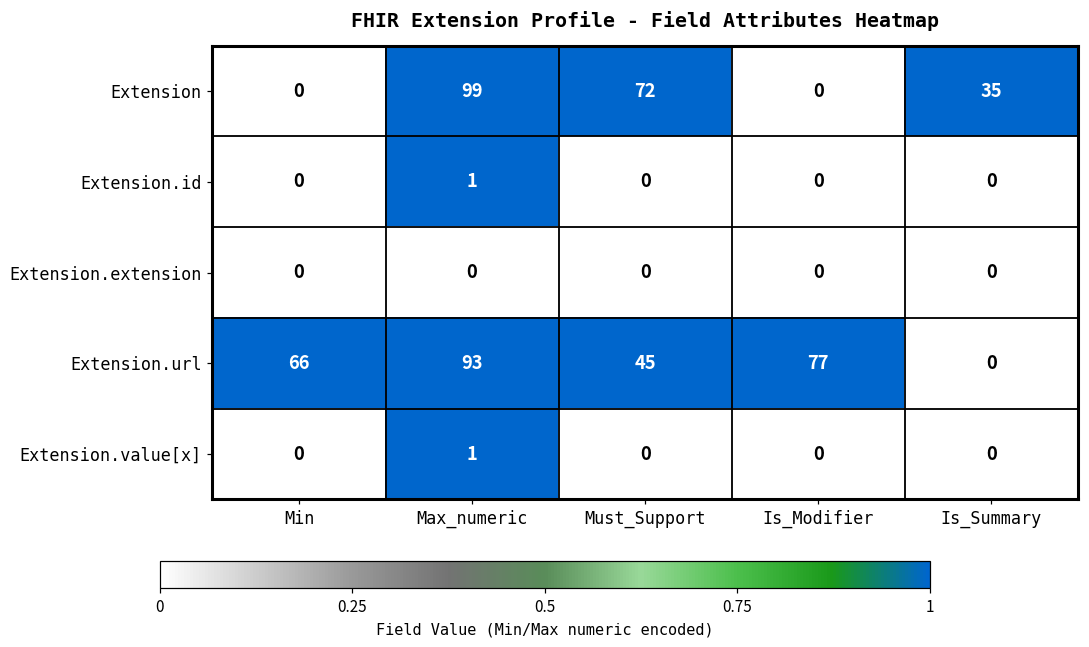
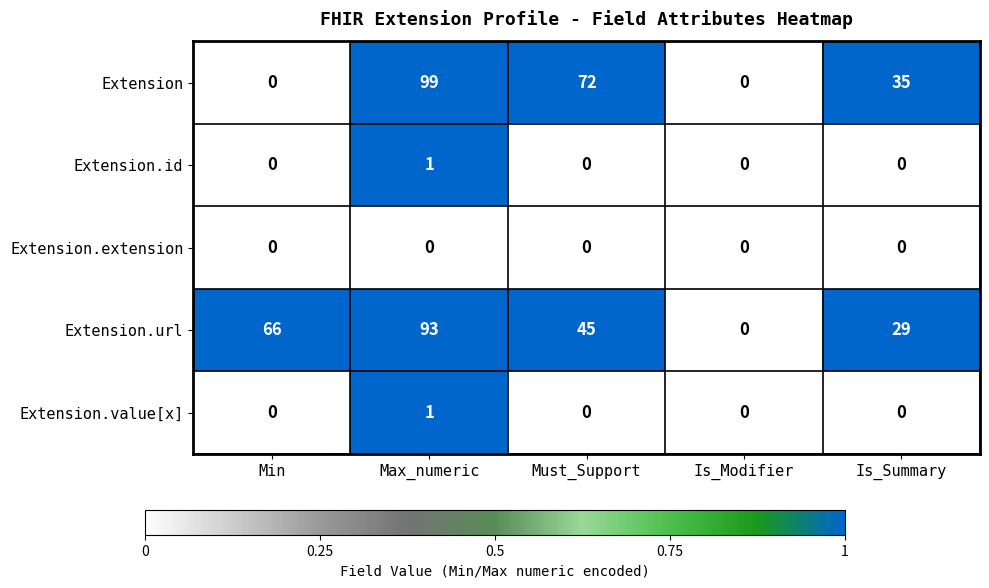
  {
    "Extension": {
      "Min": 0,
      "Max_numeric": 99,
      "Must_Support": 72,
      "Is_Modifier": 0,
      "Is_Summary": 35
    },
    "Extension.id": {
      "Min": 0,
      "Max_numeric": 1,
      "Must_Support": 0,
      "Is_Modifier": 0,
      "Is_Summary": 0
    },
    "Extension.extension": {
      "Min": 0,
      "Max_numeric": 0,
      "Must_Support": 0,
      "Is_Modifier": 0,
      "Is_Summary": 0
    },
    "Extension.url": {
      "Min": 66,
      "Max_numeric": 93,
      "Must_Support": 45,
-     "Is_Modifier": 77,
-     "Is_Summary": 0
+     "Is_Modifier": 0,
+     "Is_Summary": 29
    },
    "Extension.value[x]": {
      "Min": 0,
      "Max_numeric": 1,
      "Must_Support": 0,
      "Is_Modifier": 0,
      "Is_Summary": 0
    }
  }
